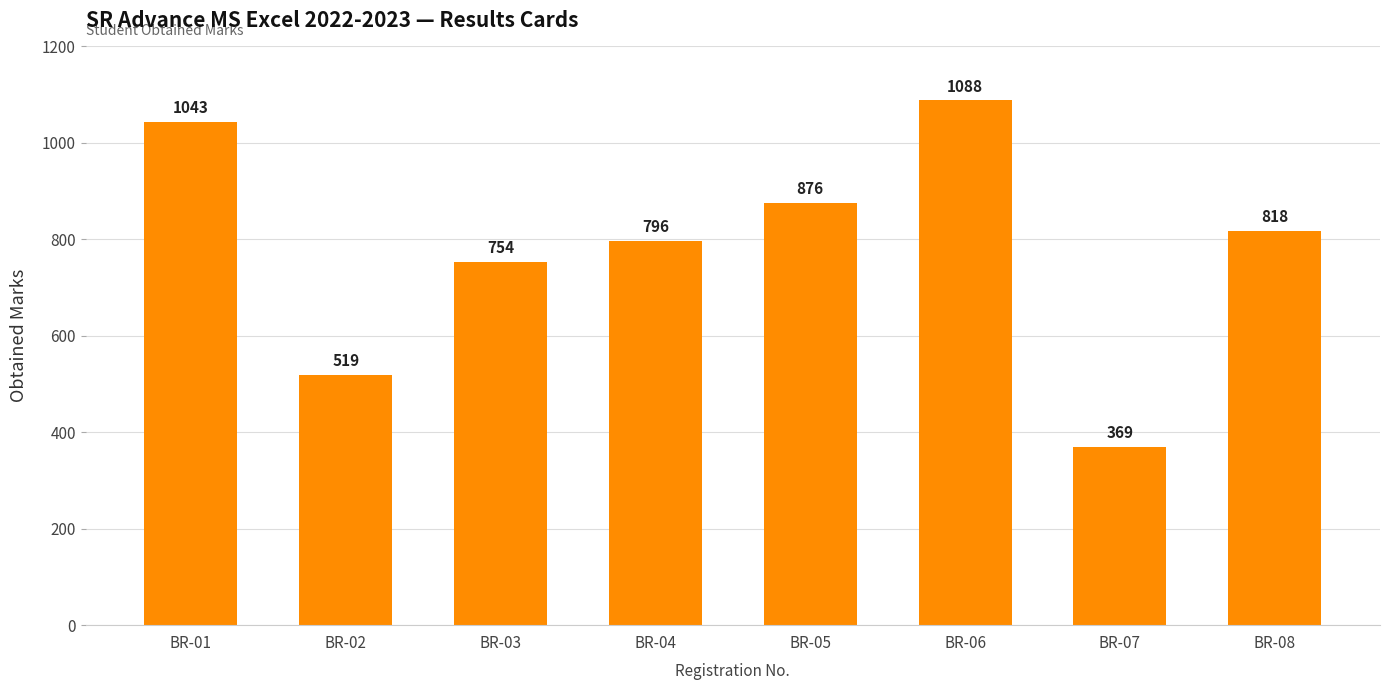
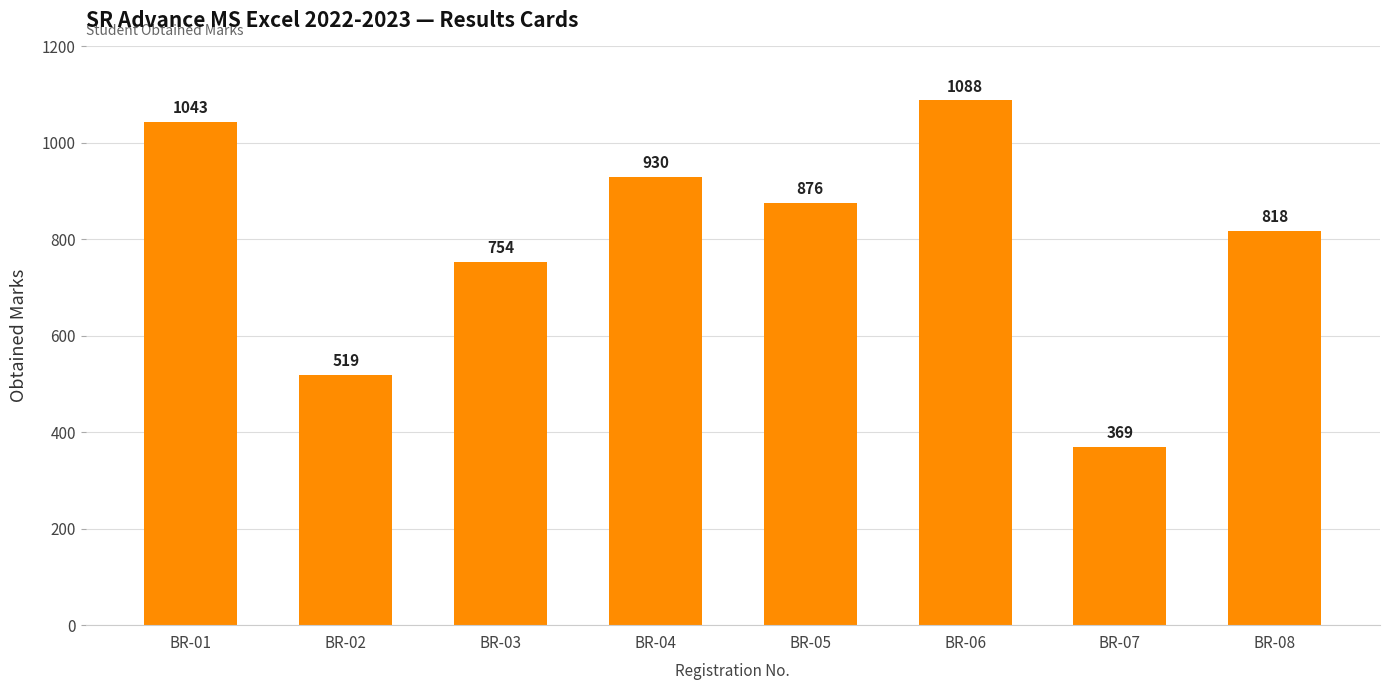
  {
    "BR-01": 1043,
    "BR-02": 519,
    "BR-03": 754,
-   "BR-04": 796,
+   "BR-04": 930,
    "BR-05": 876,
    "BR-06": 1088,
    "BR-07": 369,
    "BR-08": 818
  }
